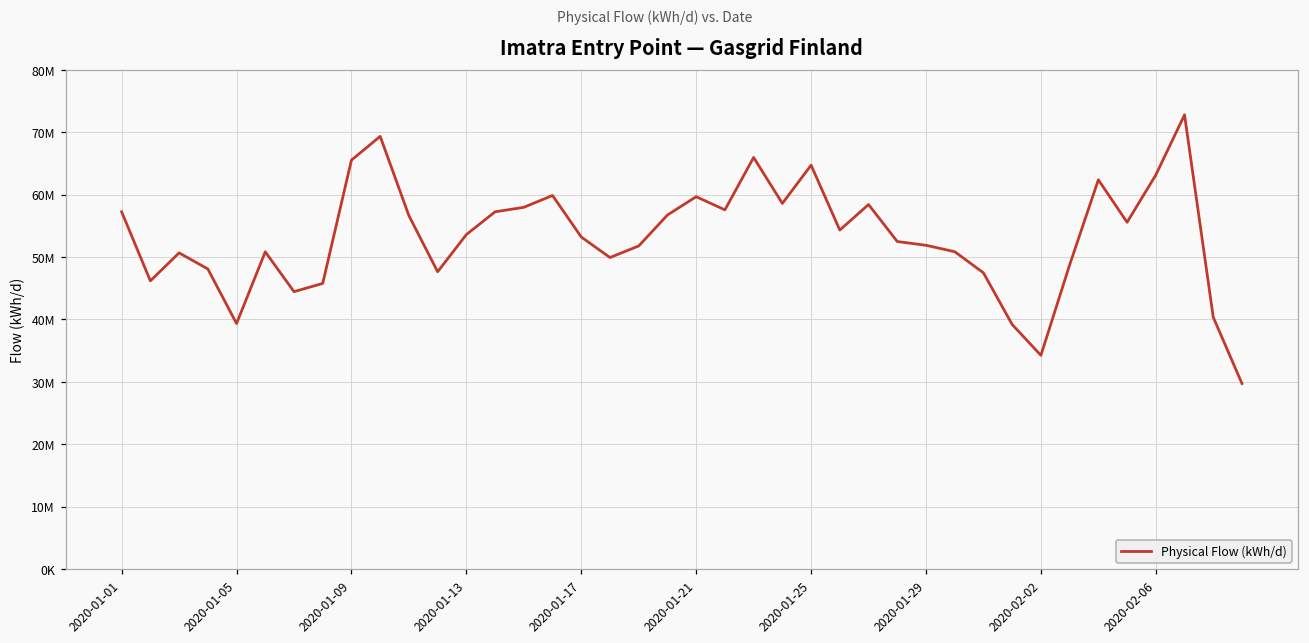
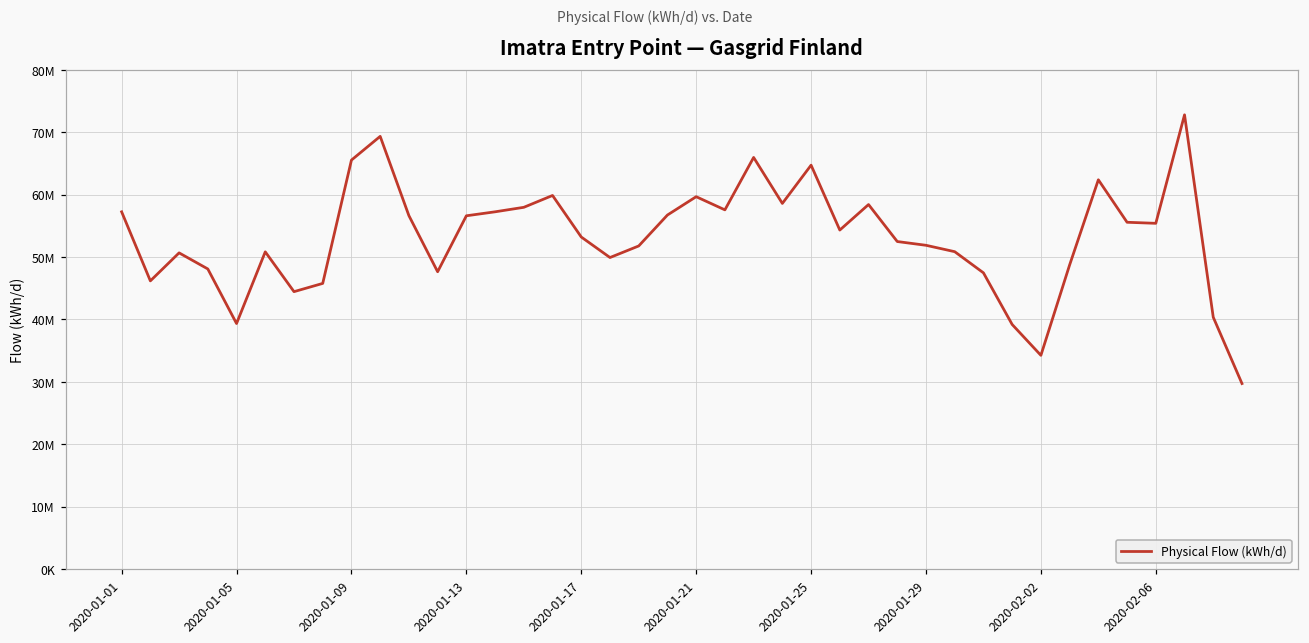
  {
    "2020-01-01": 57000000,
    "2020-01-05": 39000000,
    "2020-01-09": 66000000,
-   "2020-01-13": 54000000,
+   "2020-01-13": 57000000,
    "2020-01-17": 53000000,
    "2020-01-21": 60000000,
    "2020-01-25": 65000000,
    "2020-01-29": 52000000,
    "2020-02-02": 34000000,
-   "2020-02-06": 63000000
+   "2020-02-06": 55000000
  }
